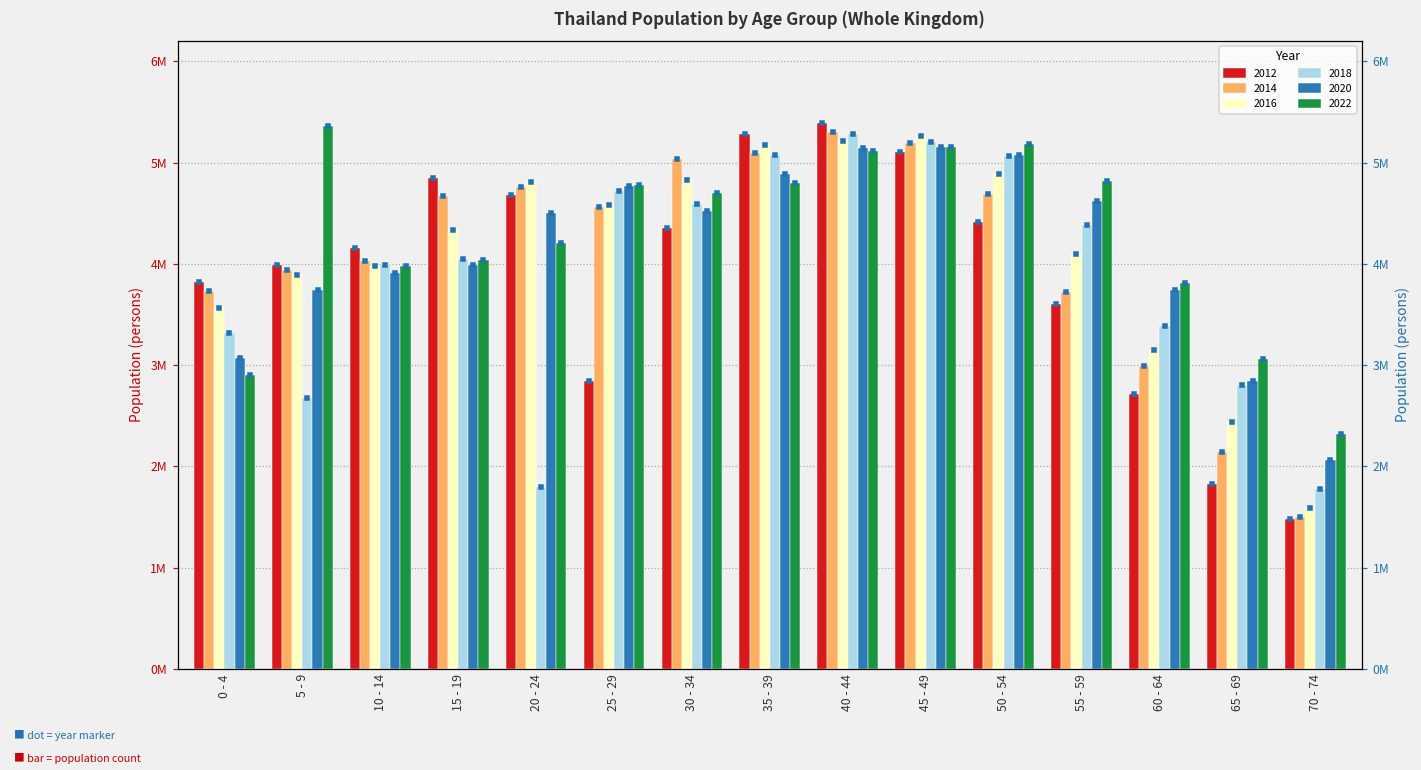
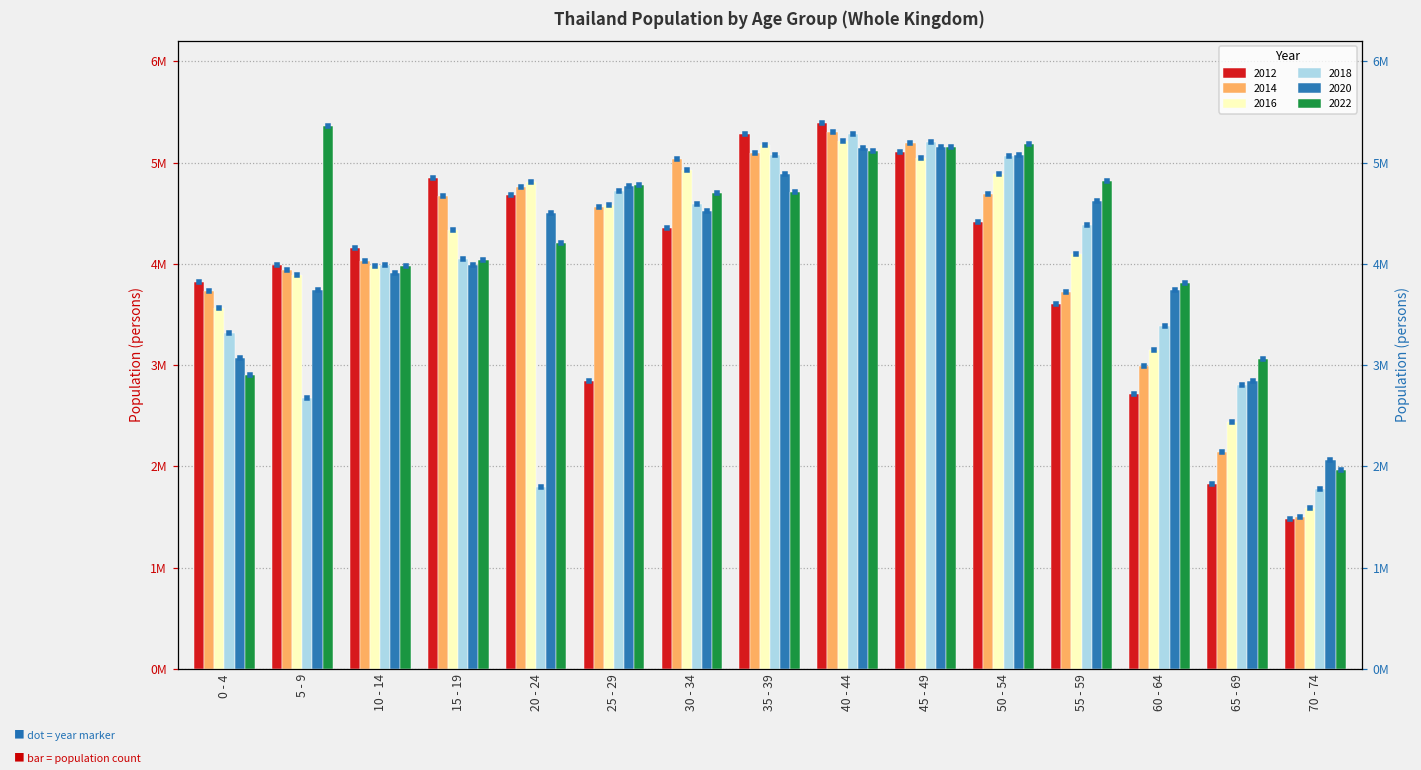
  {
    "2012": {
      "0 - 4": 3800000,
      "5 - 9": 4000000,
      "10 - 14": 4200000,
      "15 - 19": 4800000,
      "20 - 24": 4700000,
      "25 - 29": 2800000,
      "30 - 34": 4400000,
      "35 - 39": 5300000,
      "40 - 44": 5400000,
      "45 - 49": 5100000,
      "50 - 54": 4400000,
      "55 - 59": 3600000,
      "60 - 64": 2700000,
      "65 - 69": 1800000,
      "70 - 74": 1500000
    },
    "2014": {
      "0 - 4": 3700000,
      "5 - 9": 3900000,
      "10 - 14": 4000000,
      "15 - 19": 4700000,
      "20 - 24": 4800000,
      "25 - 29": 4600000,
      "30 - 34": 5000000,
      "35 - 39": 5100000,
      "40 - 44": 5300000,
      "45 - 49": 5200000,
      "50 - 54": 4700000,
      "55 - 59": 3700000,
      "60 - 64": 3000000,
      "65 - 69": 2100000,
      "70 - 74": 1500000
    },
    "2016": {
      "0 - 4": 3600000,
      "5 - 9": 3900000,
      "10 - 14": 4000000,
      "15 - 19": 4300000,
      "20 - 24": 4800000,
      "25 - 29": 4600000,
-     "30 - 34": 4800000,
+     "30 - 34": 4900000,
      "35 - 39": 5200000,
      "40 - 44": 5200000,
-     "45 - 49": 5300000,
+     "45 - 49": 5000000,
      "50 - 54": 4900000,
      "55 - 59": 4100000,
      "60 - 64": 3100000,
      "65 - 69": 2400000,
      "70 - 74": 1600000
    },
    "2018": {
      "0 - 4": 3300000,
      "5 - 9": 2700000,
      "10 - 14": 4000000,
      "15 - 19": 4100000,
      "20 - 24": 1800000,
      "25 - 29": 4700000,
      "30 - 34": 4600000,
      "35 - 39": 5100000,
      "40 - 44": 5300000,
      "45 - 49": 5200000,
      "50 - 54": 5100000,
      "55 - 59": 4400000,
      "60 - 64": 3400000,
      "65 - 69": 2800000,
      "70 - 74": 1800000
    },
    "2022": {
      "0 - 4": 2900000,
      "5 - 9": 5400000,
      "10 - 14": 4000000,
      "15 - 19": 4000000,
      "20 - 24": 4200000,
      "25 - 29": 4800000,
      "30 - 34": 4700000,
-     "35 - 39": 4800000,
+     "35 - 39": 4700000,
      "40 - 44": 5100000,
      "45 - 49": 5200000,
      "50 - 54": 5200000,
      "55 - 59": 4800000,
      "60 - 64": 3800000,
      "65 - 69": 3100000,
-     "70 - 74": 2300000
+     "70 - 74": 2000000
    }
  }
